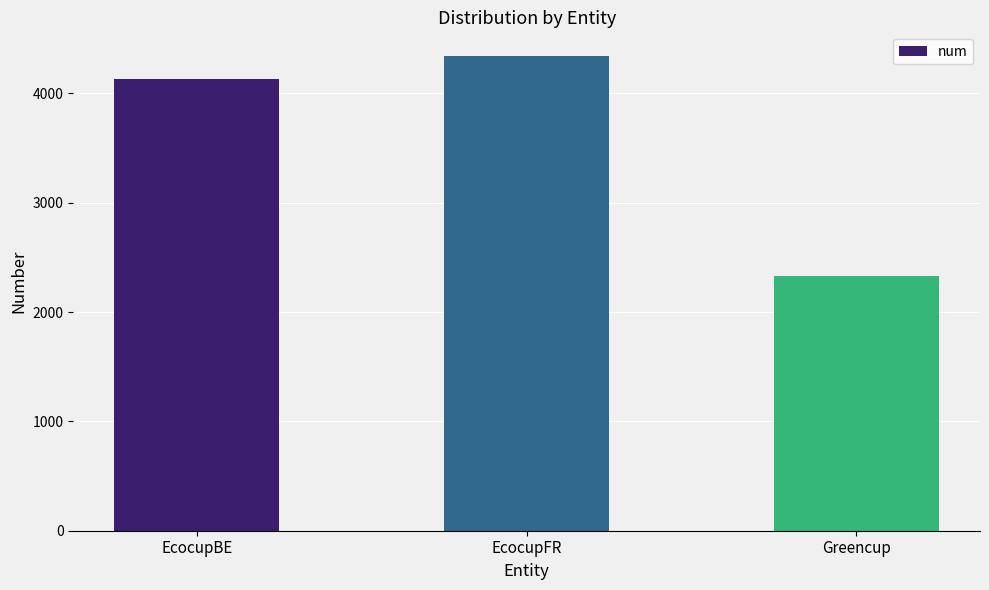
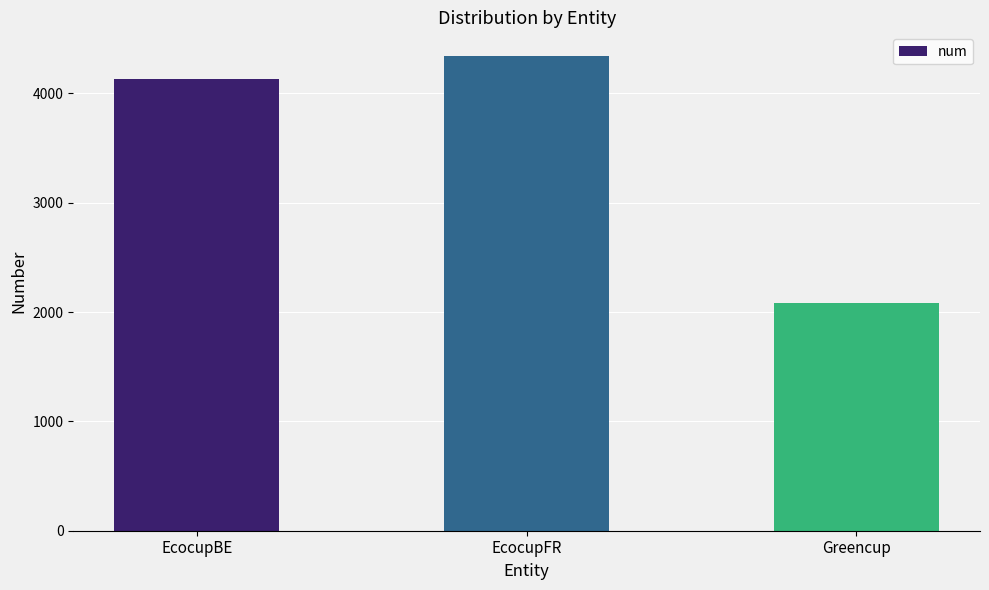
  {
    "EcocupBE": 4130,
    "EcocupFR": 4340,
-   "Greencup": 2330
+   "Greencup": 2090
  }
